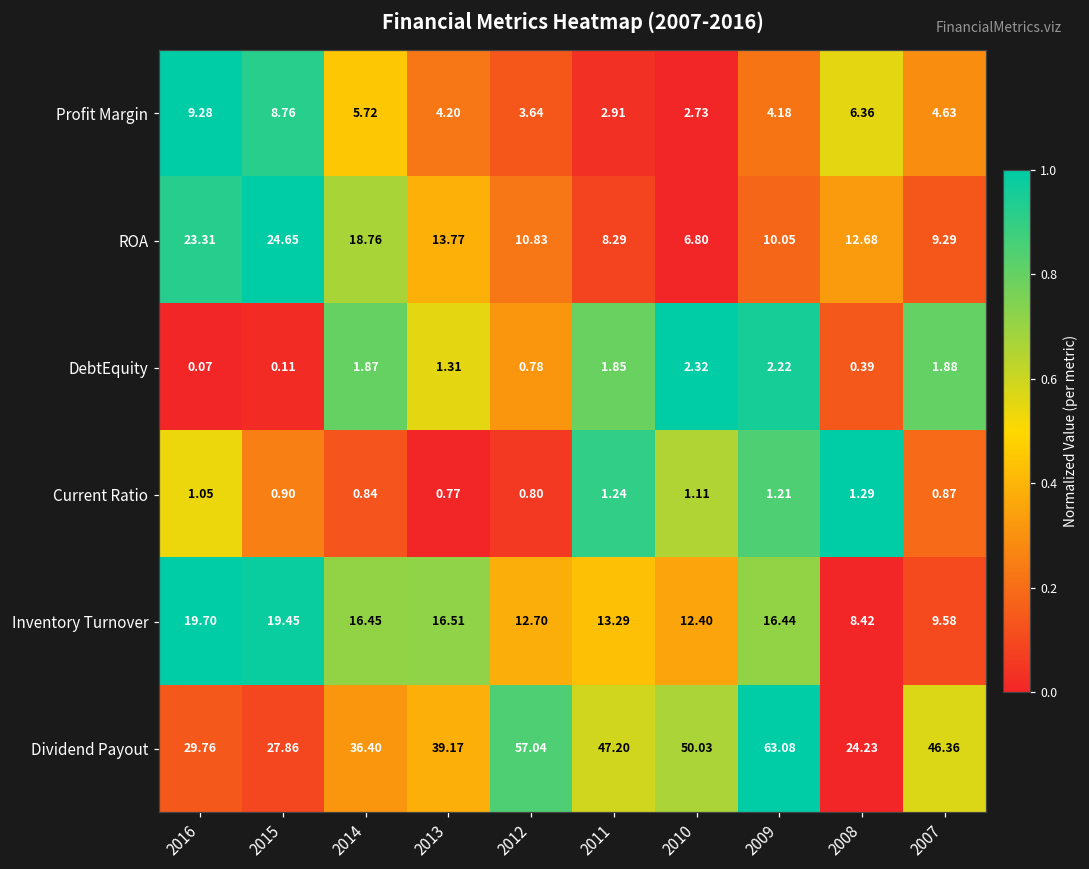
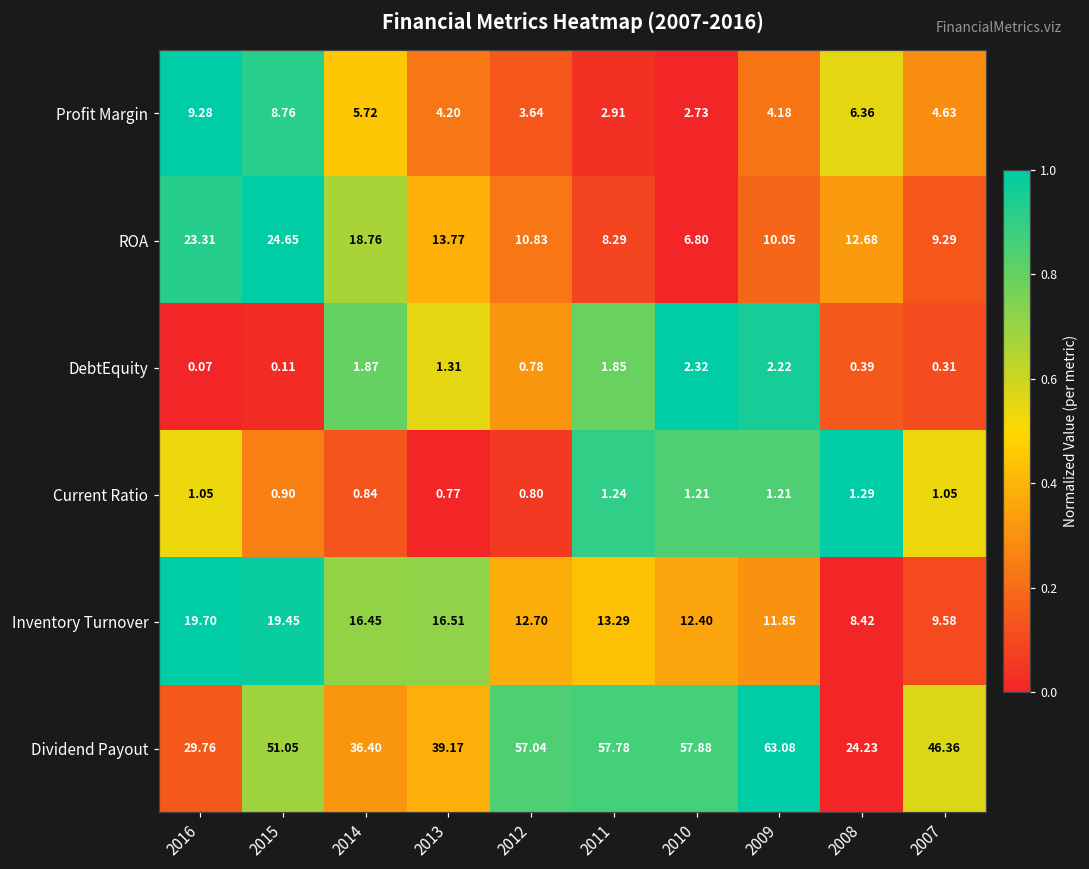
  {
    "Profit Margin": {
      "2016": 9.28,
      "2015": 8.76,
      "2014": 5.72,
      "2013": 4.20,
      "2012": 3.64,
      "2011": 2.91,
      "2010": 2.73,
      "2009": 4.18,
      "2008": 6.36,
      "2007": 4.63
    },
    "ROA": {
      "2016": 23.31,
      "2015": 24.65,
      "2014": 18.76,
      "2013": 13.77,
      "2012": 10.83,
      "2011": 8.29,
      "2010": 6.80,
      "2009": 10.05,
      "2008": 12.68,
      "2007": 9.29
    },
    "DebtEquity": {
      "2016": 0.07,
      "2015": 0.11,
      "2014": 1.87,
      "2013": 1.31,
      "2012": 0.78,
      "2011": 1.85,
      "2010": 2.32,
      "2009": 2.22,
      "2008": 0.39,
-     "2007": 1.88
+     "2007": 0.31
    },
    "Current Ratio": {
      "2016": 1.05,
      "2015": 0.90,
      "2014": 0.84,
      "2013": 0.77,
      "2012": 0.80,
      "2011": 1.24,
-     "2010": 1.11,
+     "2010": 1.21,
      "2009": 1.21,
      "2008": 1.29,
-     "2007": 0.87
+     "2007": 1.05
    },
    "Inventory Turnover": {
      "2016": 19.70,
      "2015": 19.45,
      "2014": 16.45,
      "2013": 16.51,
      "2012": 12.70,
      "2011": 13.29,
      "2010": 12.40,
-     "2009": 16.44,
+     "2009": 11.85,
      "2008": 8.42,
      "2007": 9.58
    },
    "Dividend Payout": {
      "2016": 29.76,
-     "2015": 27.86,
+     "2015": 51.05,
      "2014": 36.40,
      "2013": 39.17,
      "2012": 57.04,
-     "2011": 47.20,
-     "2010": 50.03,
+     "2011": 57.78,
+     "2010": 57.88,
      "2009": 63.08,
      "2008": 24.23,
      "2007": 46.36
    }
  }
